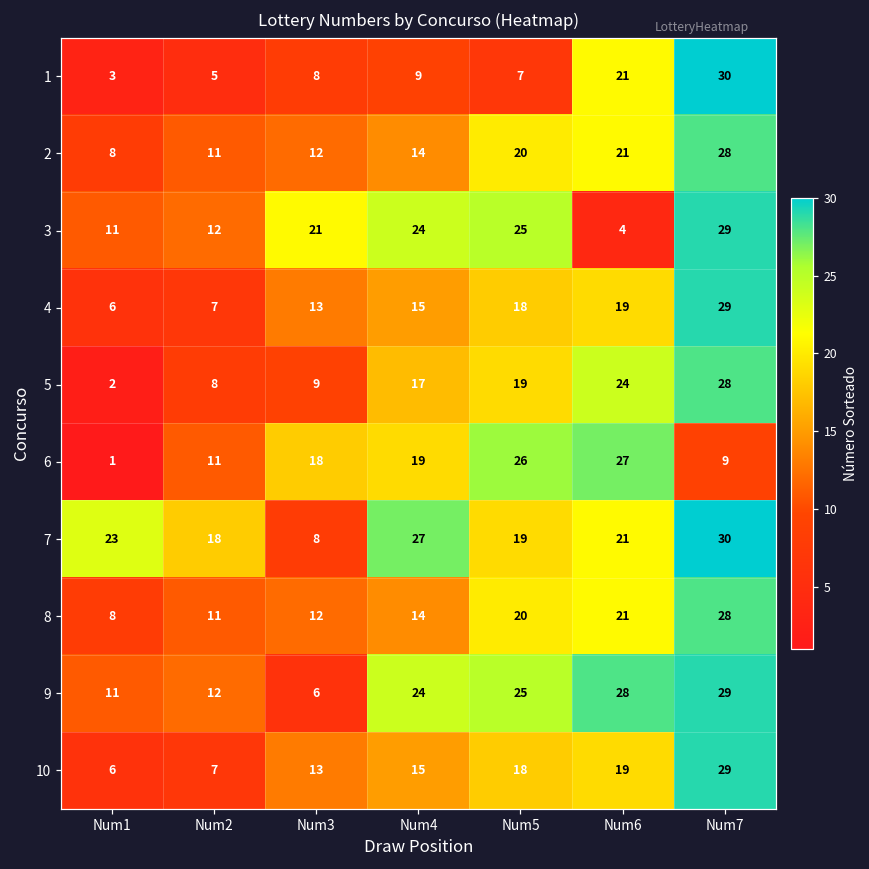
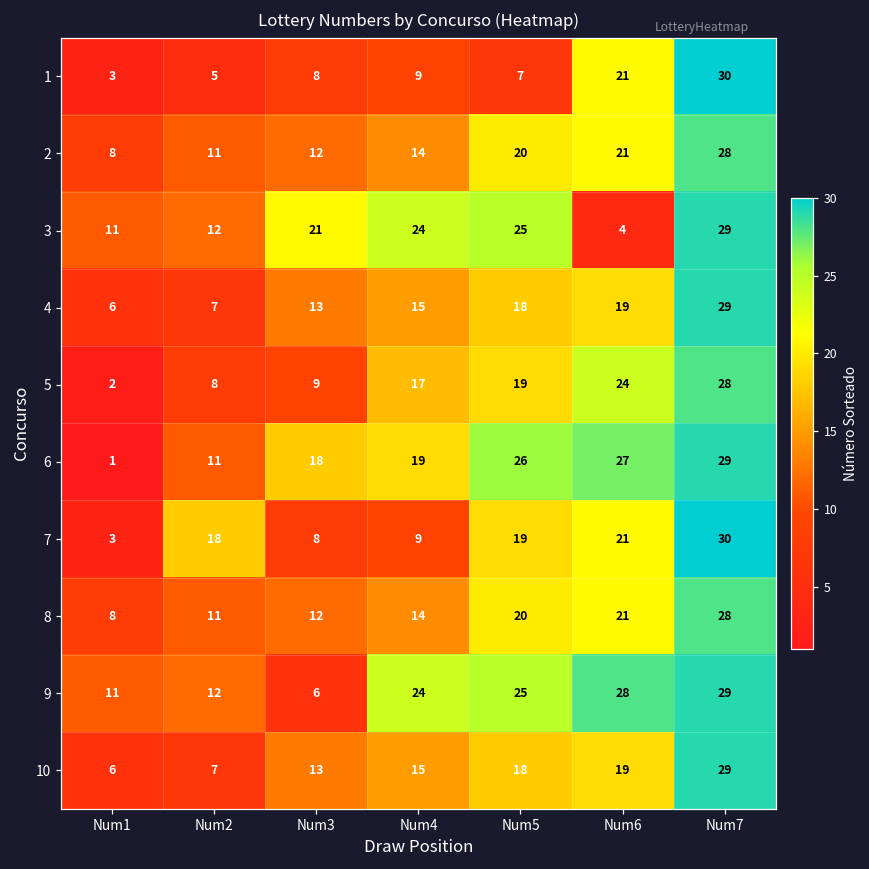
  {
    "1": {
      "Num1": 3,
      "Num2": 5,
      "Num3": 8,
      "Num4": 9,
      "Num5": 7,
      "Num6": 21,
      "Num7": 30
    },
    "2": {
      "Num1": 8,
      "Num2": 11,
      "Num3": 12,
      "Num4": 14,
      "Num5": 20,
      "Num6": 21,
      "Num7": 28
    },
    "3": {
      "Num1": 11,
      "Num2": 12,
      "Num3": 21,
      "Num4": 24,
      "Num5": 25,
      "Num6": 4,
      "Num7": 29
    },
    "4": {
      "Num1": 6,
      "Num2": 7,
      "Num3": 13,
      "Num4": 15,
      "Num5": 18,
      "Num6": 19,
      "Num7": 29
    },
    "5": {
      "Num1": 2,
      "Num2": 8,
      "Num3": 9,
      "Num4": 17,
      "Num5": 19,
      "Num6": 24,
      "Num7": 28
    },
    "6": {
      "Num1": 1,
      "Num2": 11,
      "Num3": 18,
      "Num4": 19,
      "Num5": 26,
      "Num6": 27,
-     "Num7": 9
+     "Num7": 29
    },
    "7": {
-     "Num1": 23,
+     "Num1": 3,
      "Num2": 18,
      "Num3": 8,
-     "Num4": 27,
+     "Num4": 9,
      "Num5": 19,
      "Num6": 21,
      "Num7": 30
    },
    "8": {
      "Num1": 8,
      "Num2": 11,
      "Num3": 12,
      "Num4": 14,
      "Num5": 20,
      "Num6": 21,
      "Num7": 28
    },
    "9": {
      "Num1": 11,
      "Num2": 12,
      "Num3": 6,
      "Num4": 24,
      "Num5": 25,
      "Num6": 28,
      "Num7": 29
    },
    "10": {
      "Num1": 6,
      "Num2": 7,
      "Num3": 13,
      "Num4": 15,
      "Num5": 18,
      "Num6": 19,
      "Num7": 29
    }
  }
